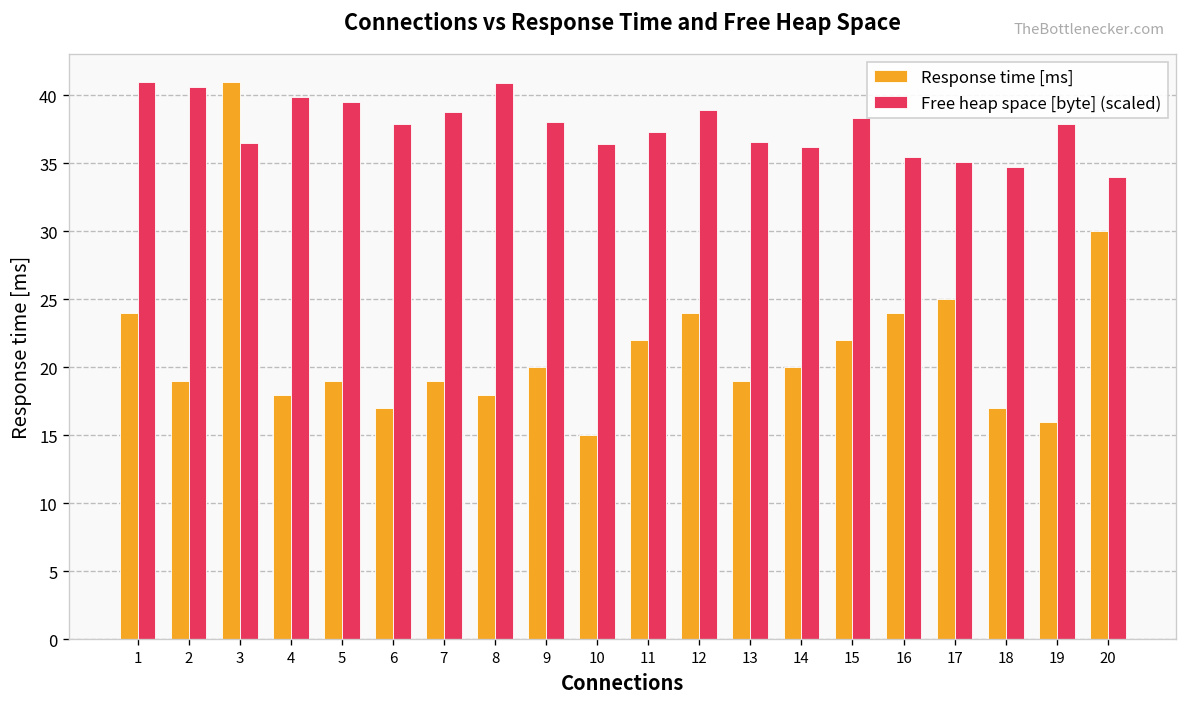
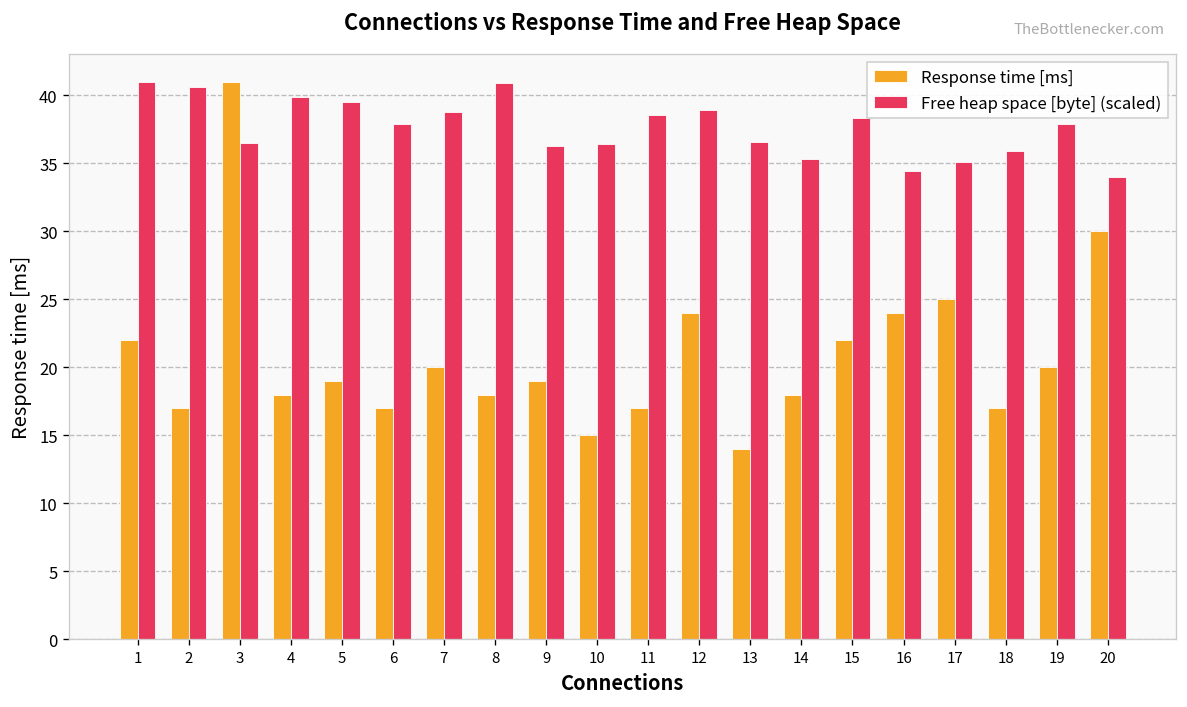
  {
    "Response time [ms]": {
-     "1": 24,
-     "2": 19,
+     "1": 22,
+     "2": 17,
      "3": 41,
      "4": 18,
      "5": 19,
      "6": 17,
-     "7": 19,
+     "7": 20,
      "8": 18,
-     "9": 20,
+     "9": 19,
      "10": 15,
-     "11": 22,
+     "11": 17,
      "12": 24,
-     "13": 19,
-     "14": 20,
+     "13": 14,
+     "14": 18,
      "15": 22,
      "16": 24,
      "17": 25,
      "18": 17,
-     "19": 16,
+     "19": 20,
      "20": 30
    },
    "Free heap space [byte] (scaled)": {
      "1": 41.0,
      "2": 40.6,
      "3": 36.5,
      "4": 39.9,
      "5": 39.5,
      "6": 37.9,
      "7": 38.8,
      "8": 40.9,
-     "9": 38.0,
+     "9": 36.3,
      "10": 36.4,
-     "11": 37.3,
+     "11": 38.6,
      "12": 38.9,
      "13": 36.6,
-     "14": 36.2,
+     "14": 35.3,
      "15": 38.4,
-     "16": 35.5,
+     "16": 34.4,
      "17": 35.1,
-     "18": 34.7,
+     "18": 35.9,
      "19": 37.9,
      "20": 34.0
    }
  }
